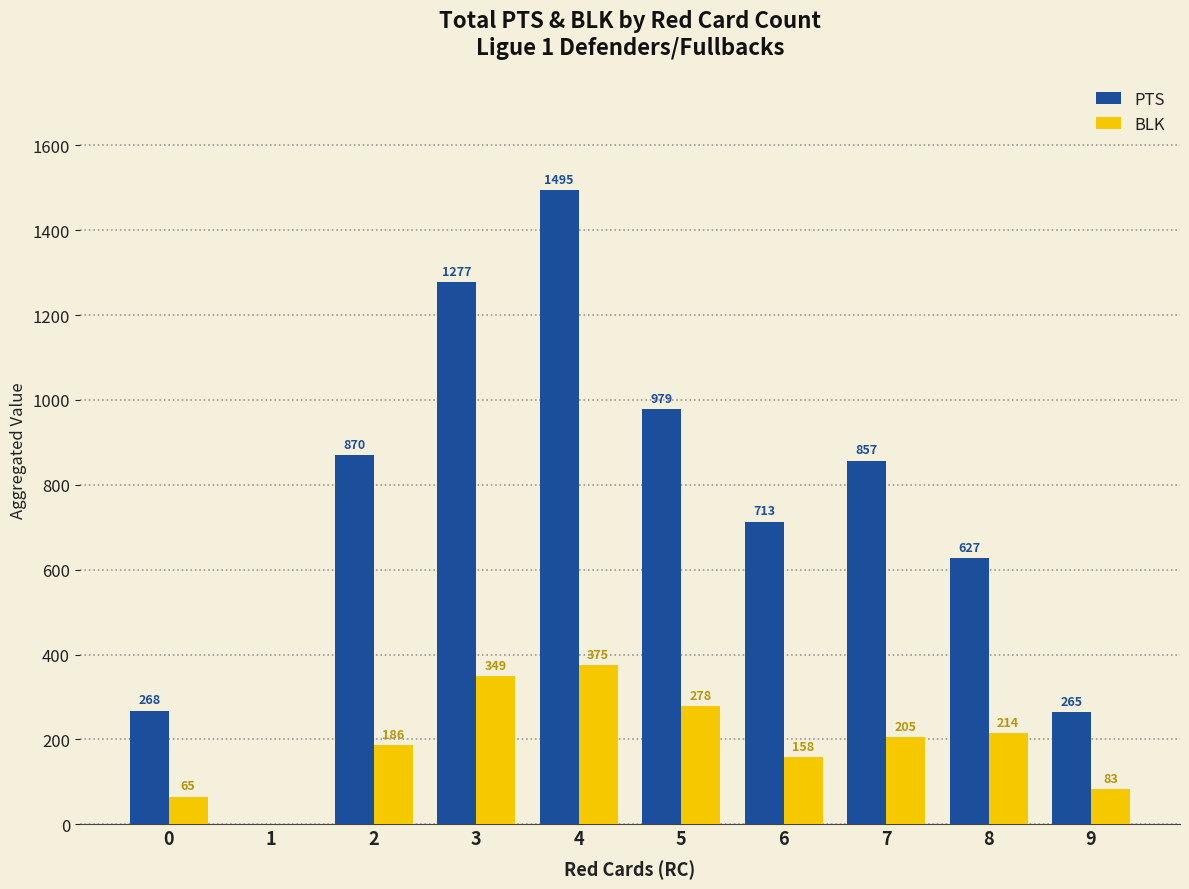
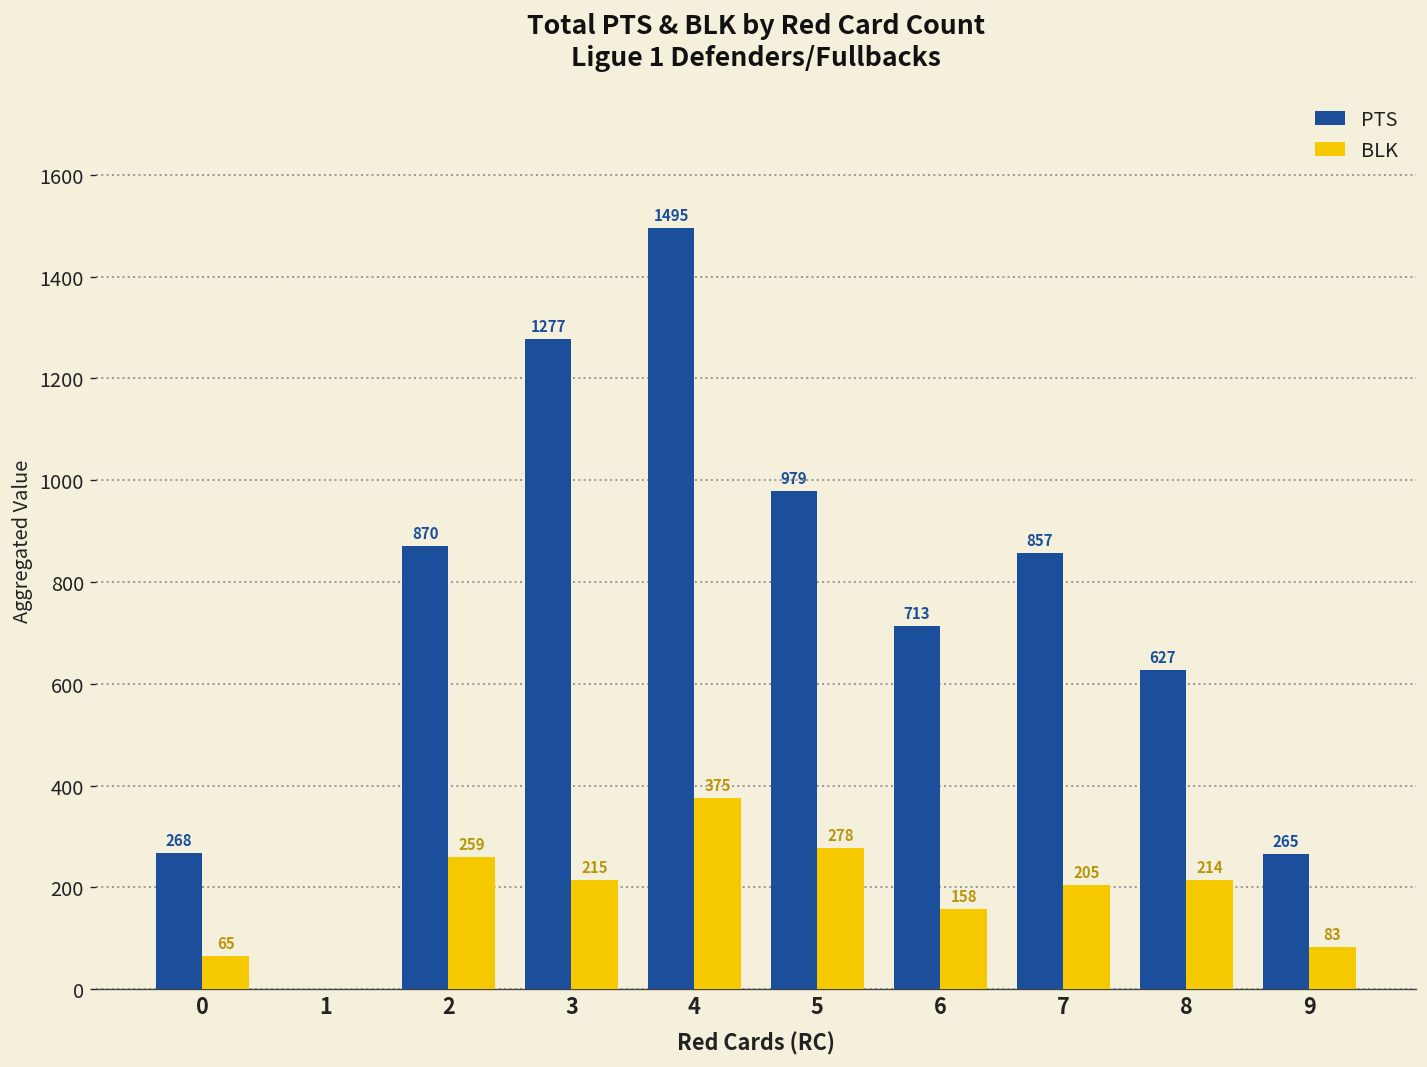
  {
    "PTS": {
      "0": 268,
      "2": 870,
      "3": 1277,
      "4": 1495,
      "5": 979,
      "6": 713,
      "7": 857,
      "8": 627,
      "9": 265
    },
    "BLK": {
      "0": 65,
-     "2": 186,
-     "3": 349,
+     "2": 259,
+     "3": 215,
      "4": 375,
      "5": 278,
      "6": 158,
      "7": 205,
      "8": 214,
      "9": 83
    }
  }
